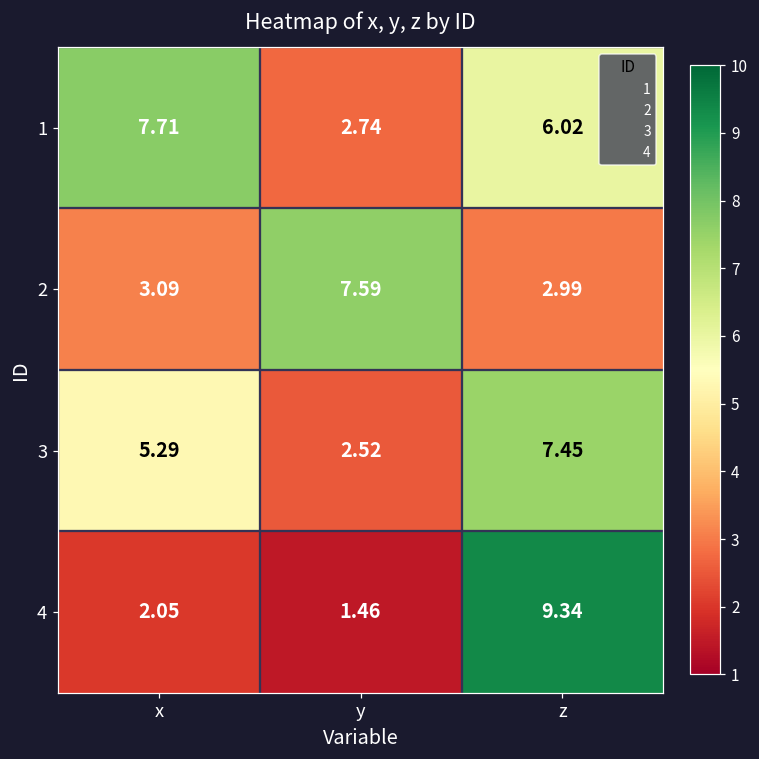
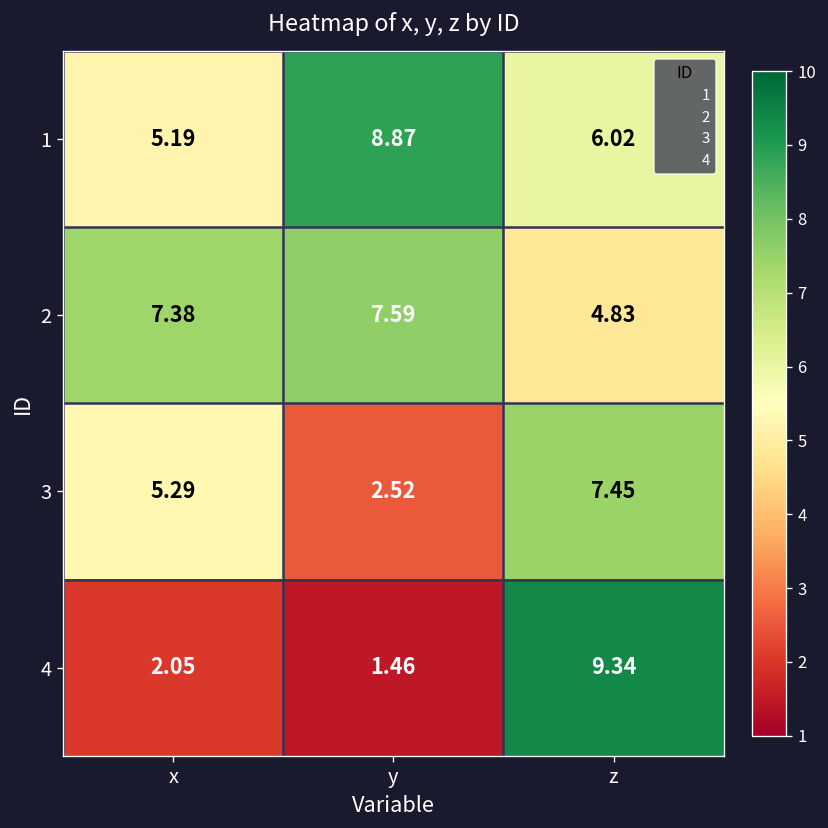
  {
    "1": {
-     "x": 7.71,
-     "y": 2.74,
+     "x": 5.19,
+     "y": 8.87,
      "z": 6.02
    },
    "2": {
-     "x": 3.09,
+     "x": 7.38,
      "y": 7.59,
-     "z": 2.99
+     "z": 4.83
    },
    "3": {
      "x": 5.29,
      "y": 2.52,
      "z": 7.45
    },
    "4": {
      "x": 2.05,
      "y": 1.46,
      "z": 9.34
    }
  }
